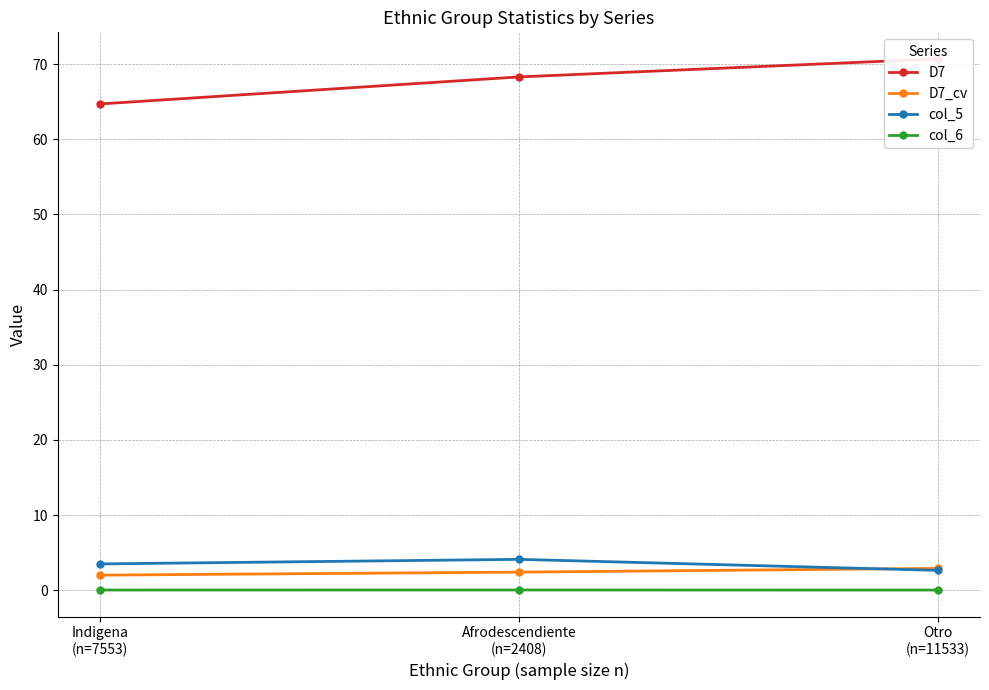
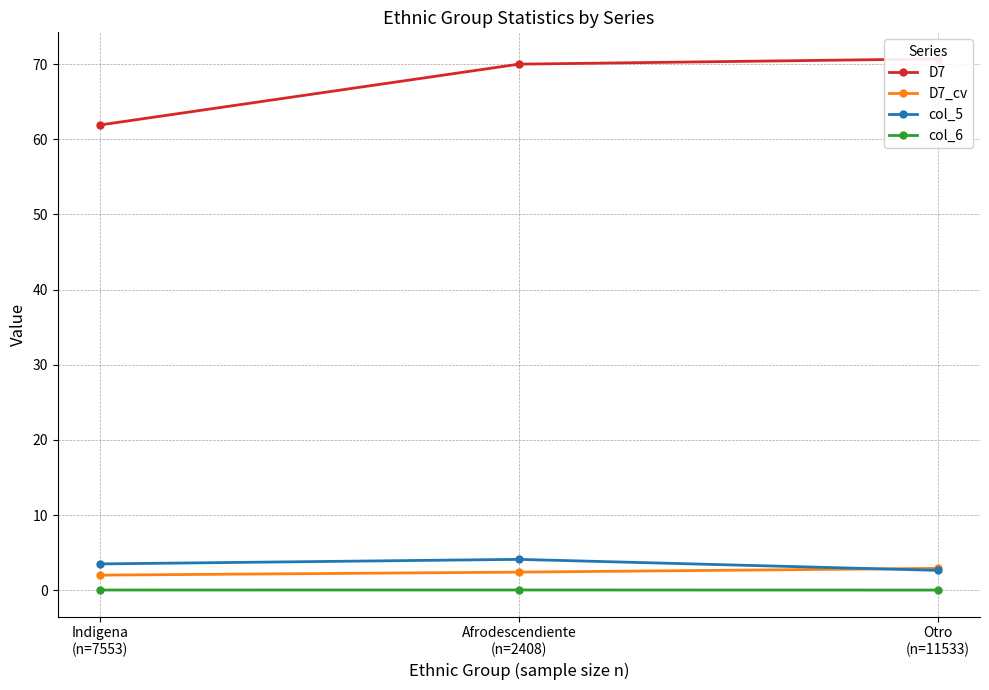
  {
    "D7": {
-     "Indigena (n=7553)": 65,
-     "Afrodescendiente (n=2408)": 68
+     "Indigena (n=7553)": 62,
+     "Afrodescendiente (n=2408)": 70
    },
    "D7_cv": {
      "Indigena (n=7553)": 2,
      "Afrodescendiente (n=2408)": 2
    },
    "col_5": {
      "Indigena (n=7553)": 3,
      "Afrodescendiente (n=2408)": 4
    },
    "col_6": {
      "Indigena (n=7553)": 0,
      "Afrodescendiente (n=2408)": 0,
      "Otro (n=11533)": 0
    }
  }
